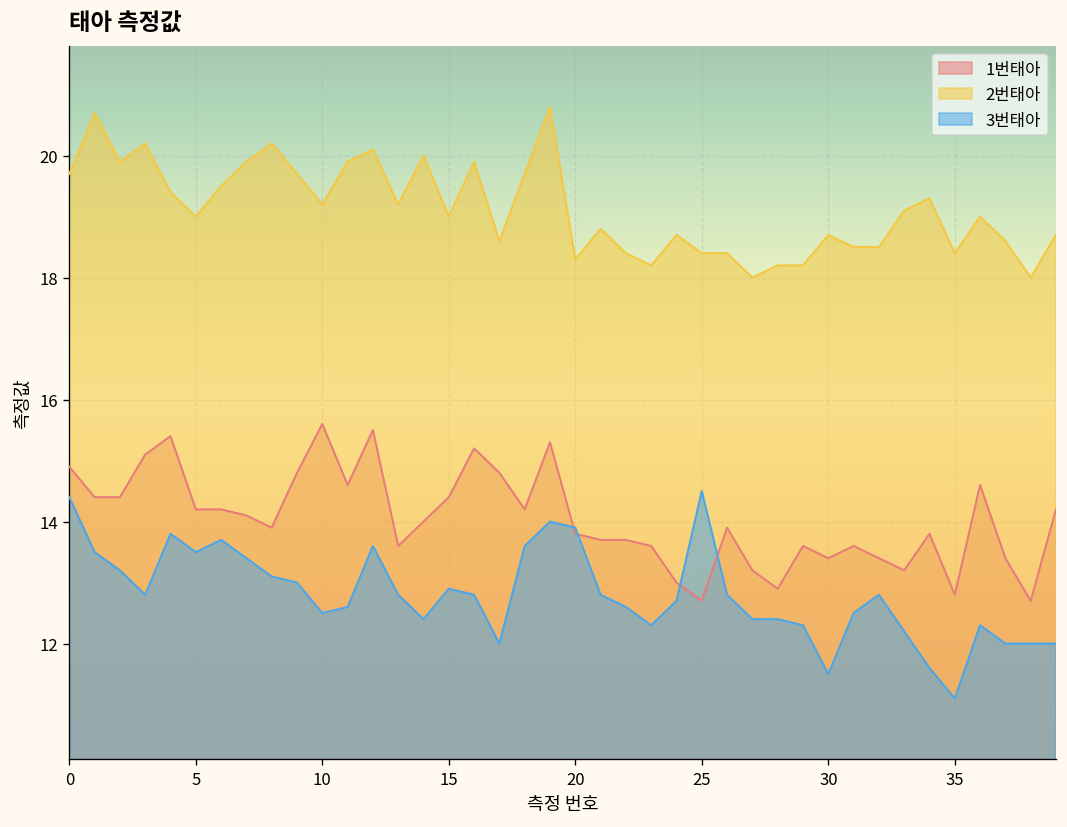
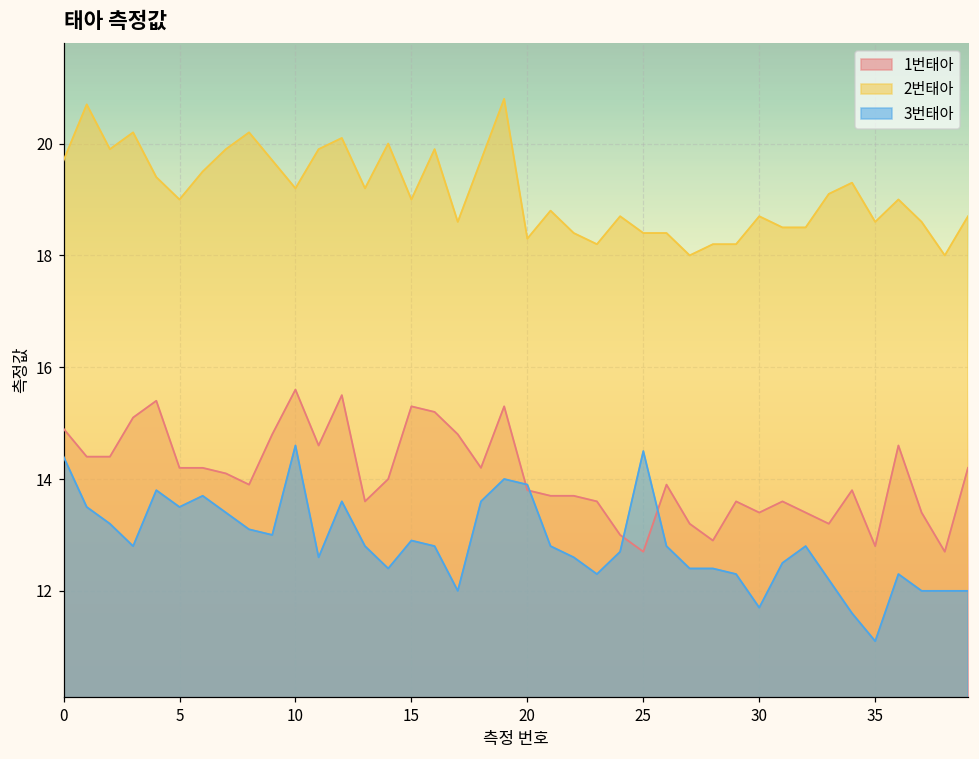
  {
    "1번태아": {
      "0": 14.9,
      "5": 14.2,
      "10": 15.6,
-     "15": 14.4,
+     "15": 15.3,
      "20": 13.8,
      "25": 12.7,
      "30": 13.4,
      "35": 12.8
    },
    "2번태아": {
      "0": 19.7,
      "5": 19.0,
      "10": 19.2,
      "15": 19.0,
      "20": 18.3,
      "25": 18.4,
      "30": 18.7,
-     "35": 18.4
+     "35": 18.6
    },
    "3번태아": {
      "0": 14.4,
      "5": 13.5,
-     "10": 12.5,
+     "10": 14.6,
      "15": 12.9,
      "20": 13.9,
      "25": 14.5,
-     "30": 11.5,
+     "30": 11.7,
      "35": 11.1
    }
  }
